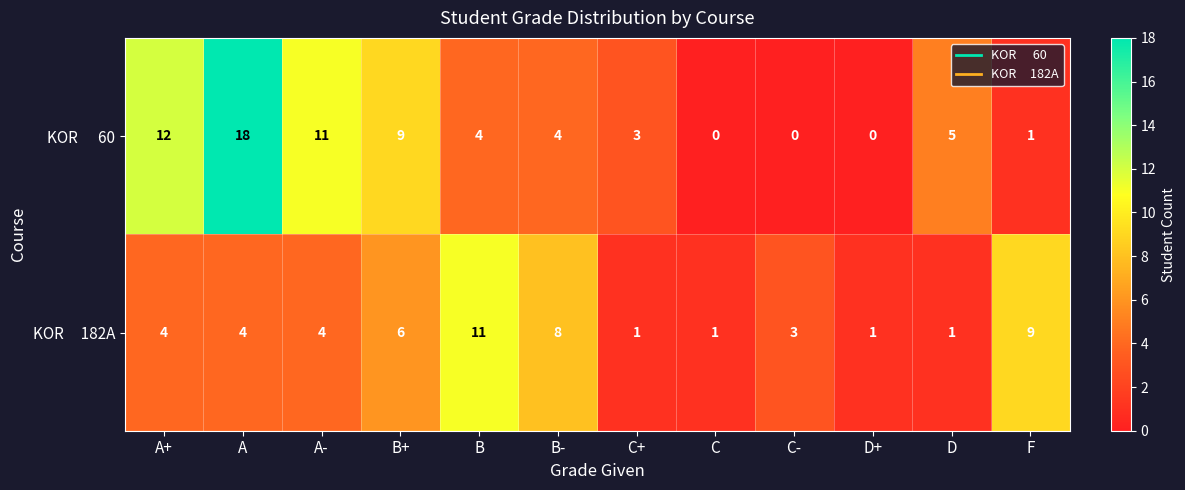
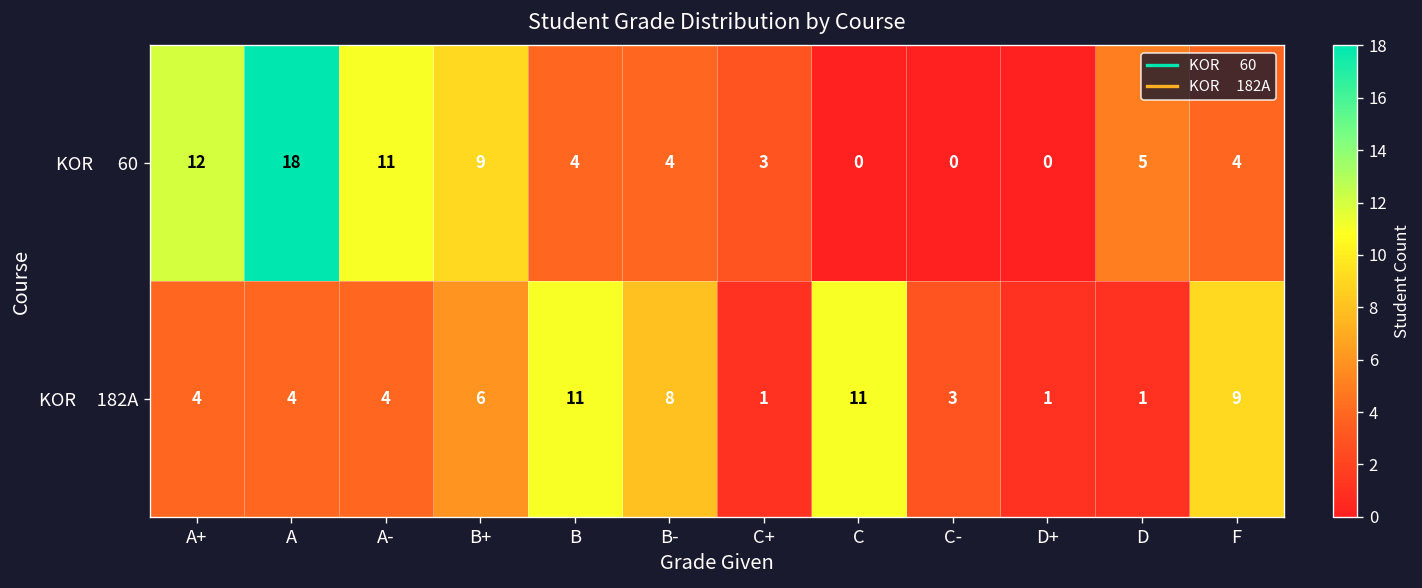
  {
    "KOR 60": {
      "A+": 12,
      "A": 18,
      "A-": 11,
      "B+": 9,
      "B": 4,
      "B-": 4,
      "C+": 3,
      "C": 0,
      "C-": 0,
      "D+": 0,
      "D": 5,
-     "F": 1
+     "F": 4
    },
    "KOR 182A": {
      "A+": 4,
      "A": 4,
      "A-": 4,
      "B+": 6,
      "B": 11,
      "B-": 8,
      "C+": 1,
-     "C": 1,
+     "C": 11,
      "C-": 3,
      "D+": 1,
      "D": 1,
      "F": 9
    }
  }
